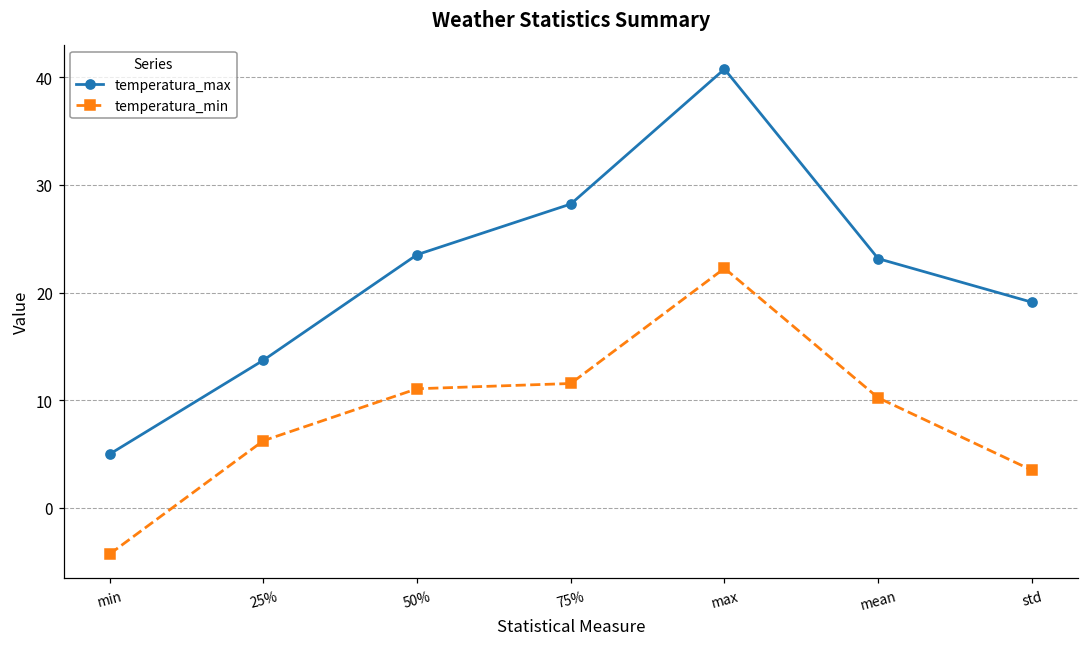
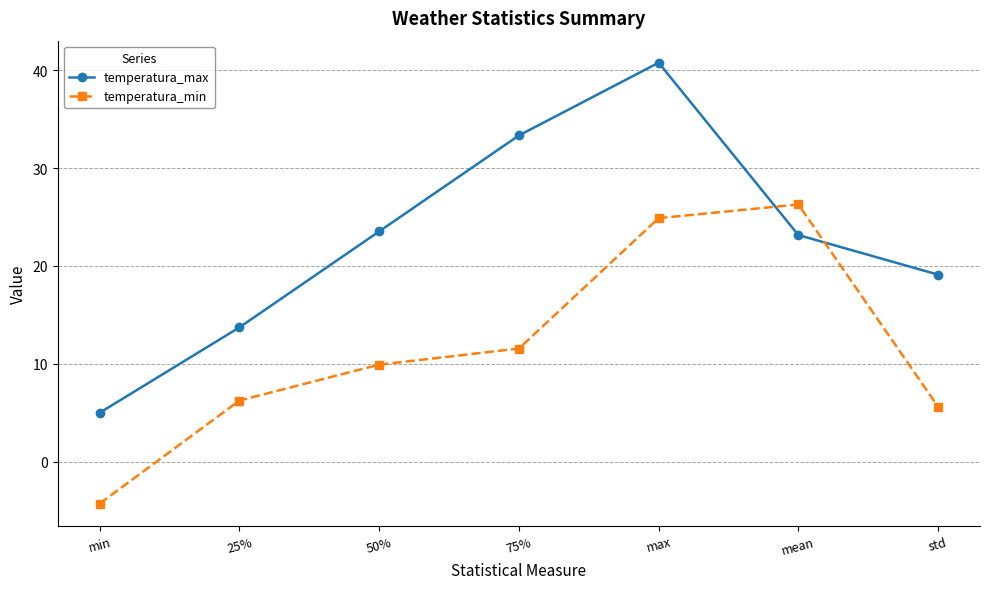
  {
    "temperatura_max": {
      "min": 5,
      "25%": 14,
      "50%": 24,
-     "75%": 28,
+     "75%": 33,
      "max": 41,
      "mean": 23,
      "std": 19
    },
    "temperatura_min": {
      "min": -4,
      "25%": 6,
-     "50%": 11,
+     "50%": 10,
      "75%": 12,
-     "max": 22,
-     "mean": 10,
-     "std": 3
+     "max": 25,
+     "mean": 26,
+     "std": 6
    }
  }
